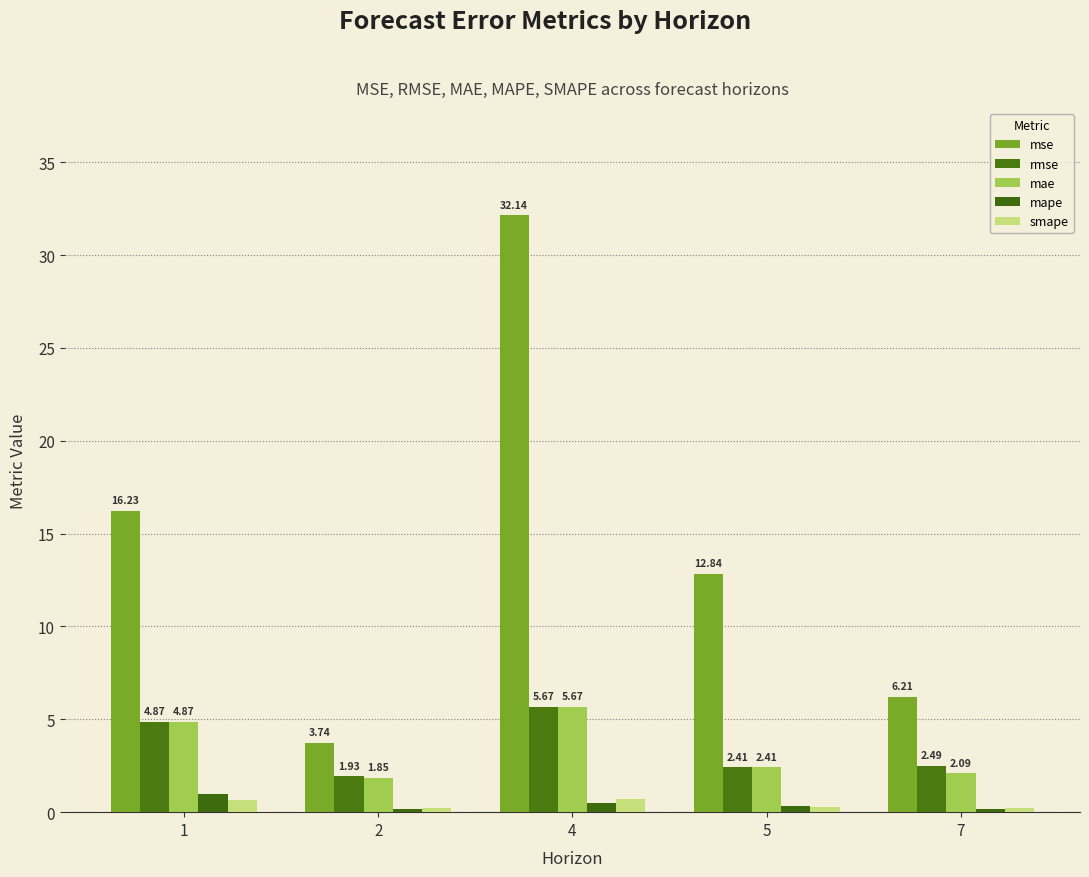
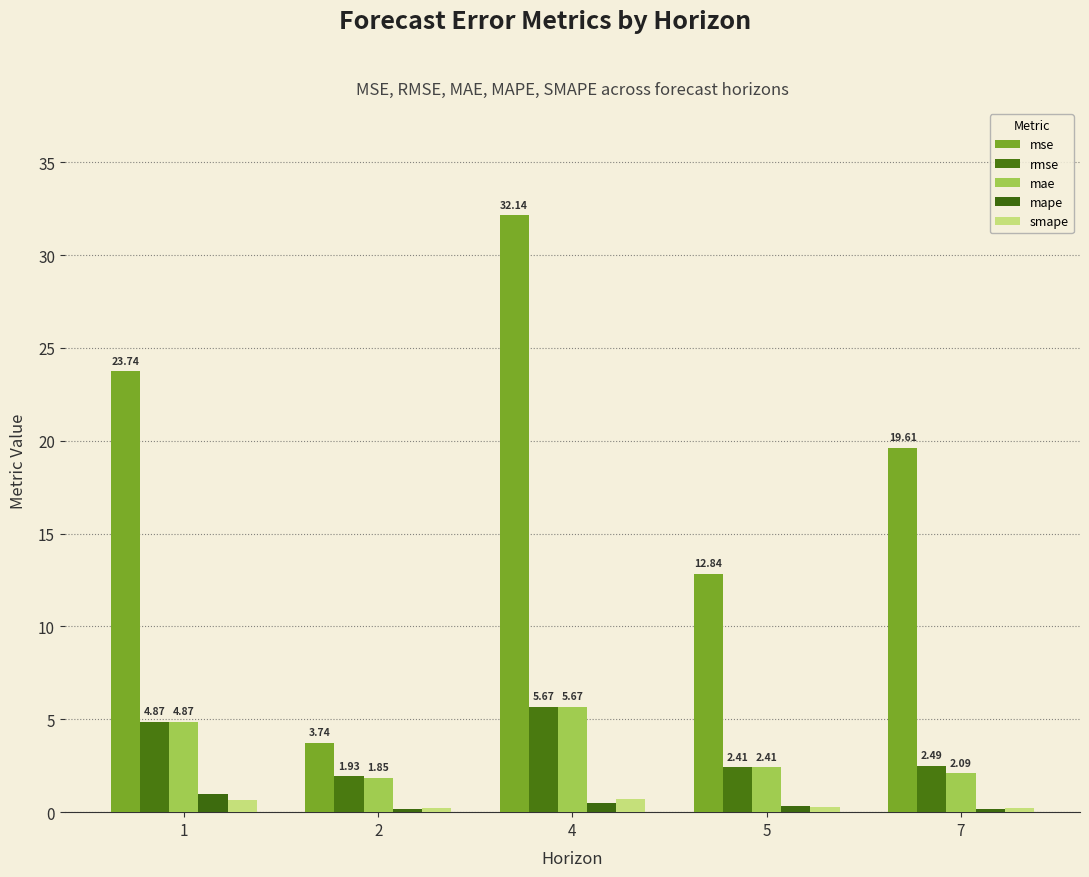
  {
    "mse": {
-     "1": 16.23,
+     "1": 23.74,
      "2": 3.74,
      "4": 32.14,
      "5": 12.84,
-     "7": 6.21
+     "7": 19.61
    }
  }
